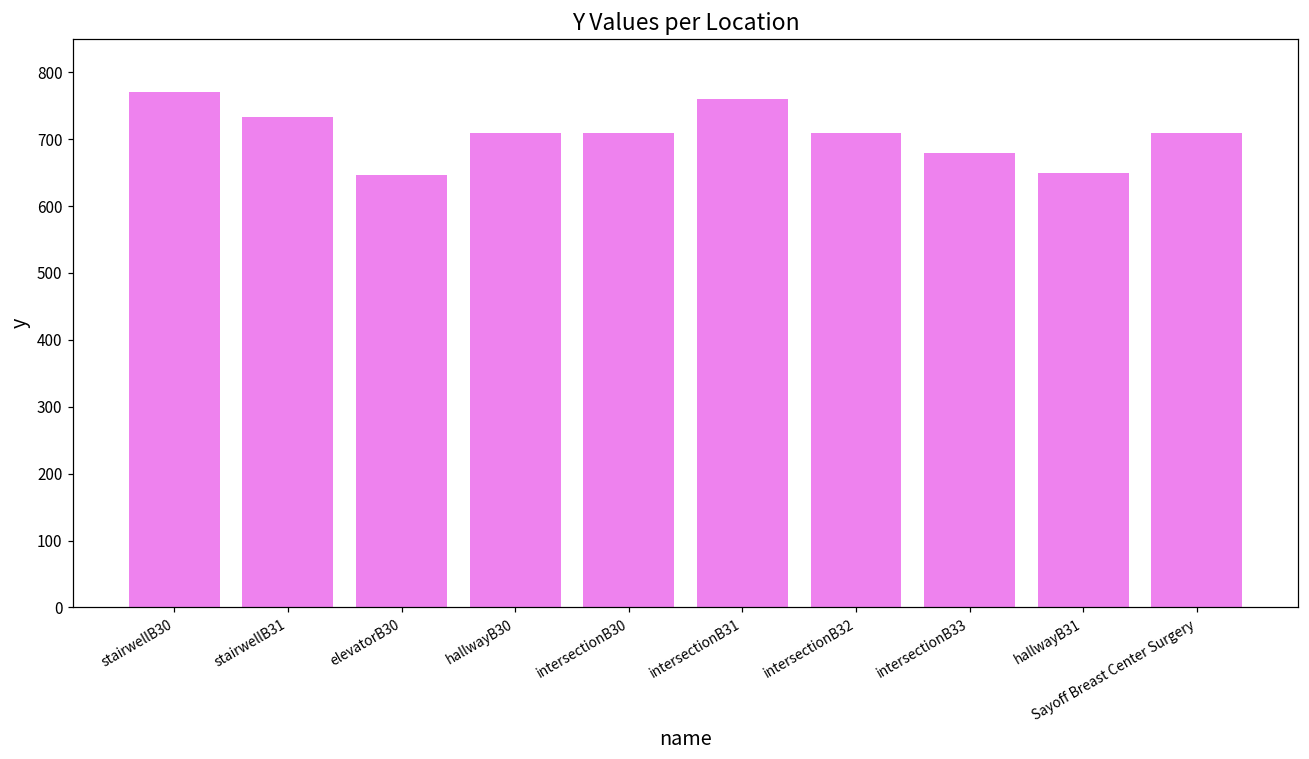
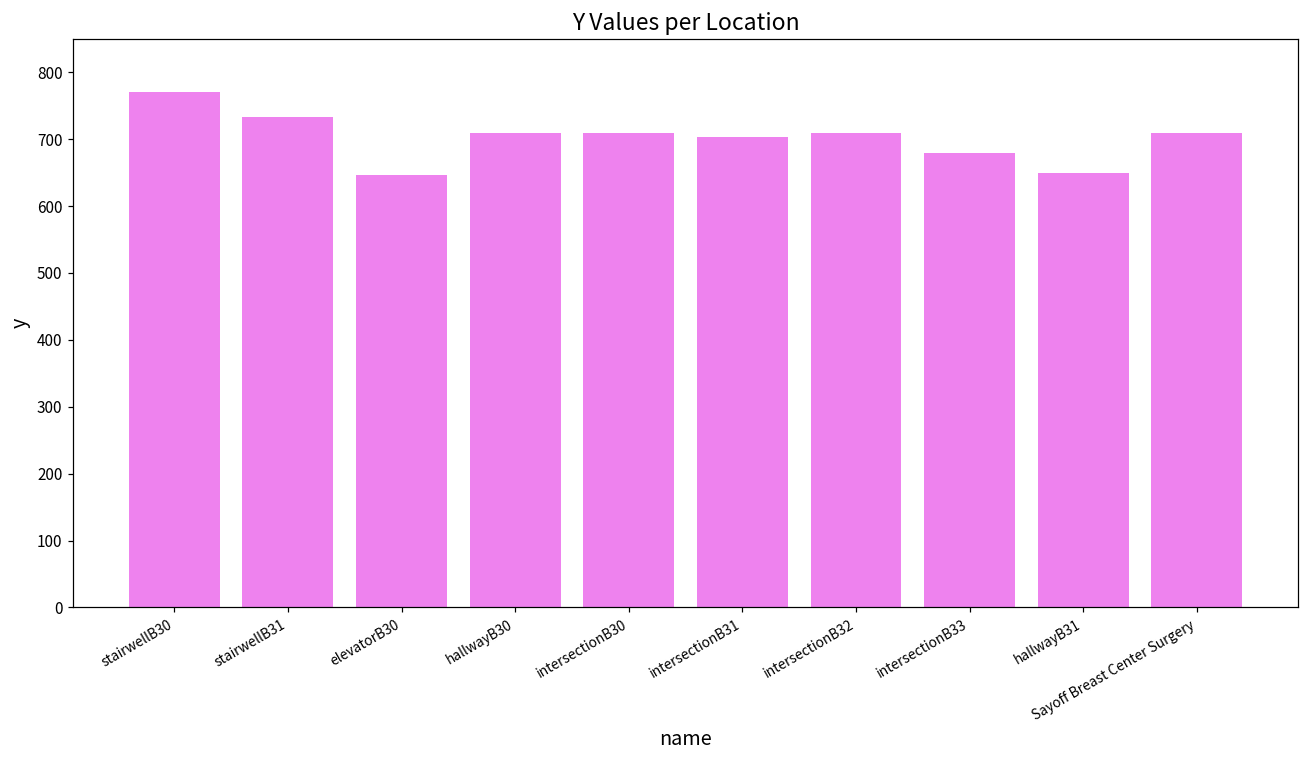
  {
    "stairwellB30": 770,
    "stairwellB31": 730,
    "elevatorB30": 650,
    "hallwayB30": 710,
    "intersectionB30": 710,
-   "intersectionB31": 760,
+   "intersectionB31": 700,
    "intersectionB32": 710,
    "intersectionB33": 680,
    "hallwayB31": 650,
    "Sayoff Breast Center Surgery": 710
  }
